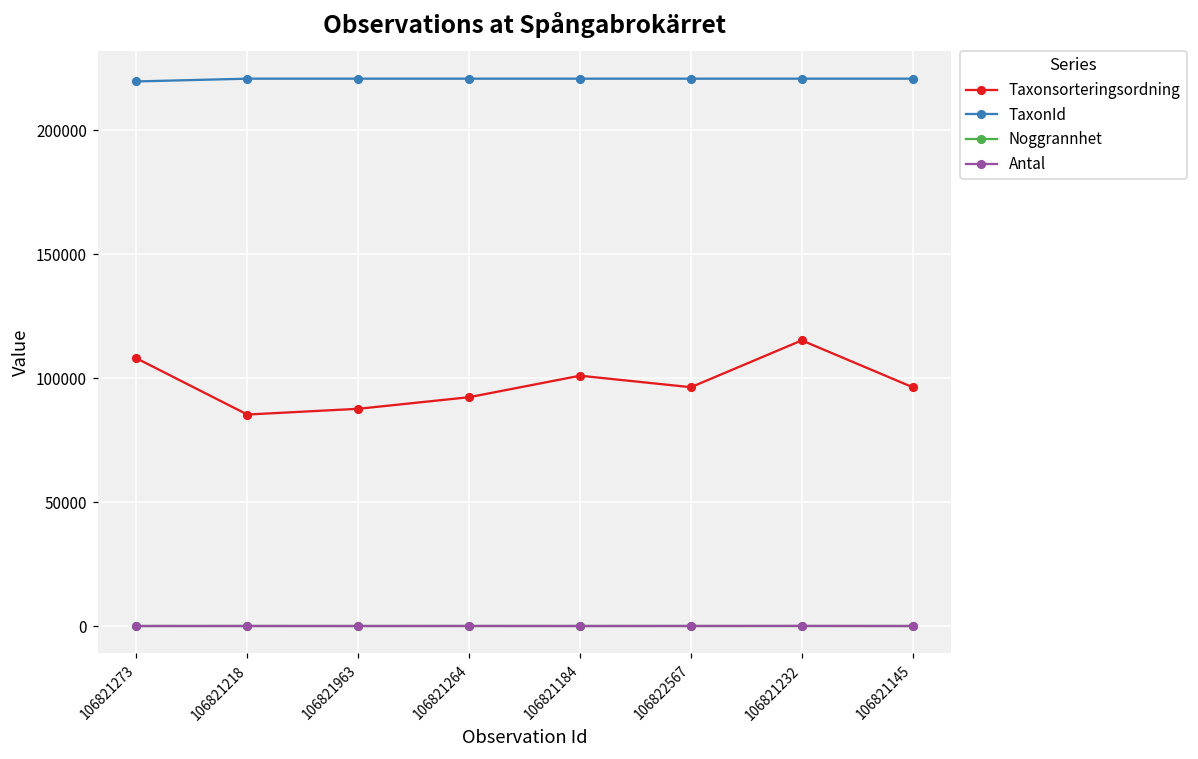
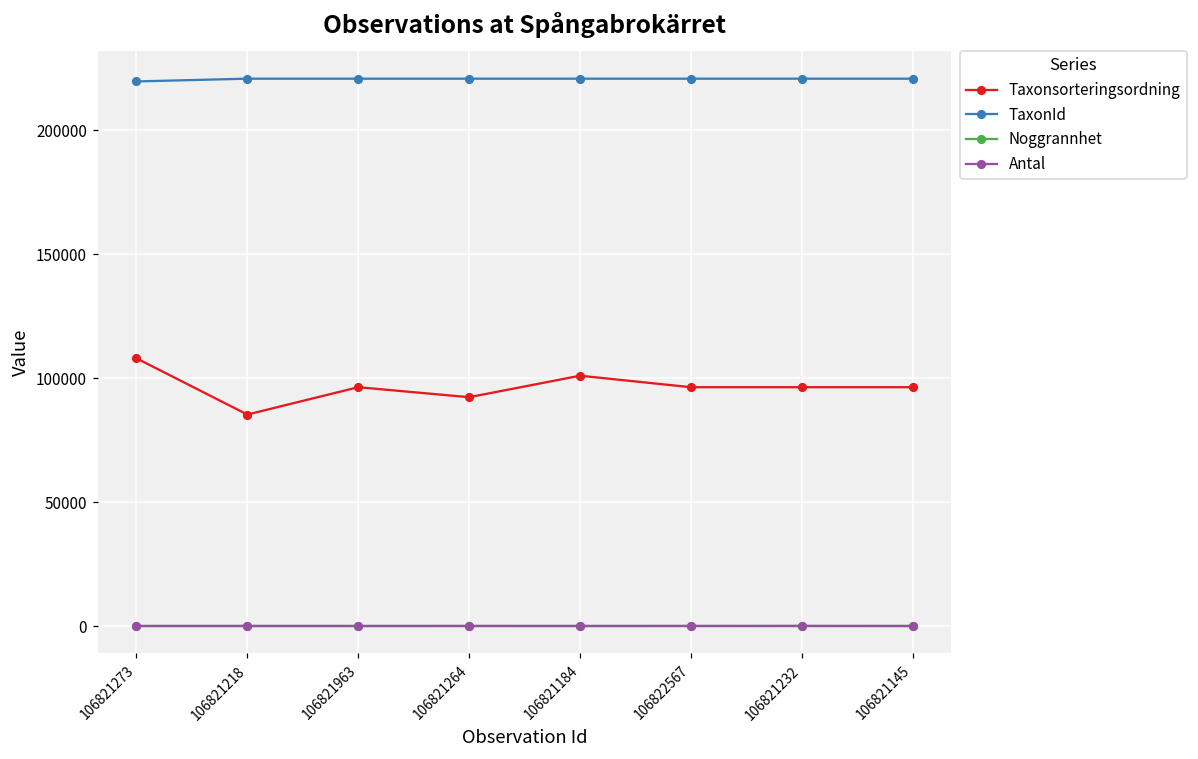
  {
    "Taxonsorteringsordning": {
      "106821273": 108000,
      "106821218": 85000,
-     "106821963": 88000,
+     "106821963": 96000,
      "106821264": 92000,
      "106821184": 101000,
      "106822567": 96000,
-     "106821232": 115000,
+     "106821232": 96000,
      "106821145": 96000
    },
    "TaxonId": {
      "106821273": 220000,
      "106821218": 221000,
      "106821963": 221000,
      "106821264": 221000,
      "106821184": 221000,
      "106822567": 221000,
      "106821232": 221000,
      "106821145": 221000
    },
    "Antal": {
      "106821273": 0,
      "106821218": 0,
      "106821963": 0,
      "106821264": 0,
      "106821184": 0,
      "106822567": 0,
      "106821232": 0,
      "106821145": 0
    }
  }
